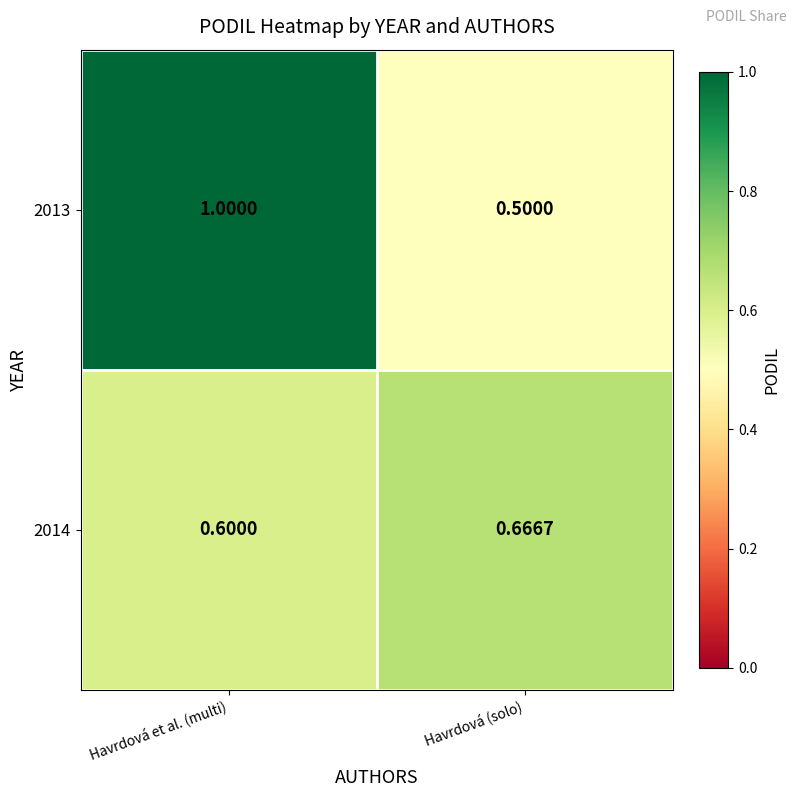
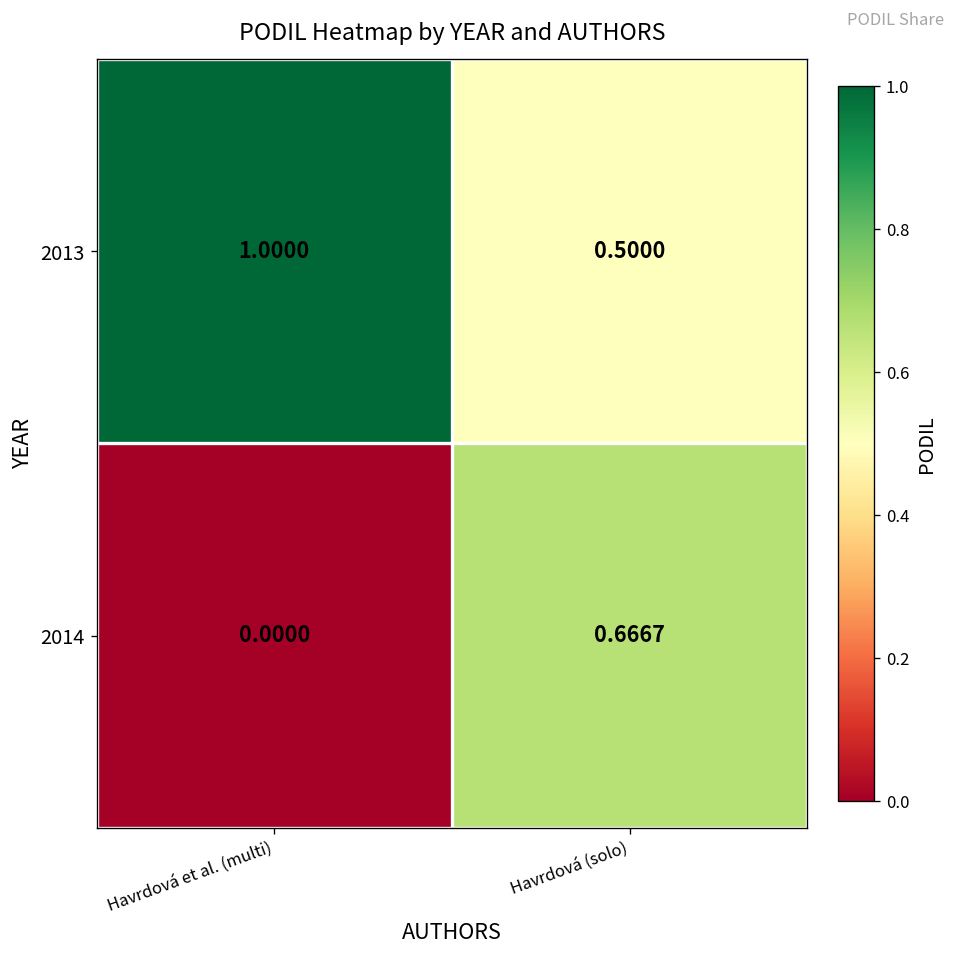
  {
    "2013": {
      "Havrdová et al. (multi)": 1.0000,
      "Havrdová (solo)": 0.5000
    },
    "2014": {
-     "Havrdová et al. (multi)": 0.6000,
+     "Havrdová et al. (multi)": 0.0000,
      "Havrdová (solo)": 0.6667
    }
  }
